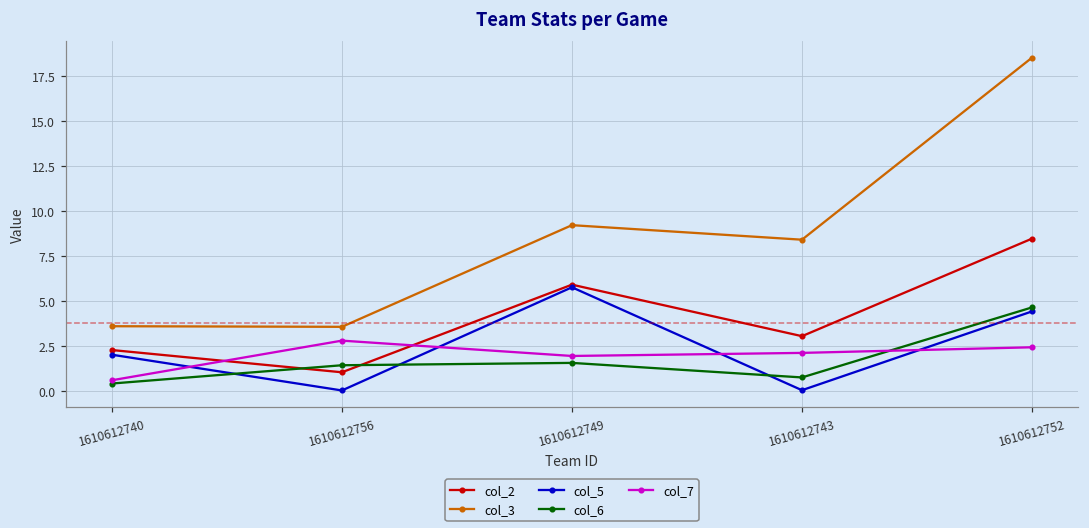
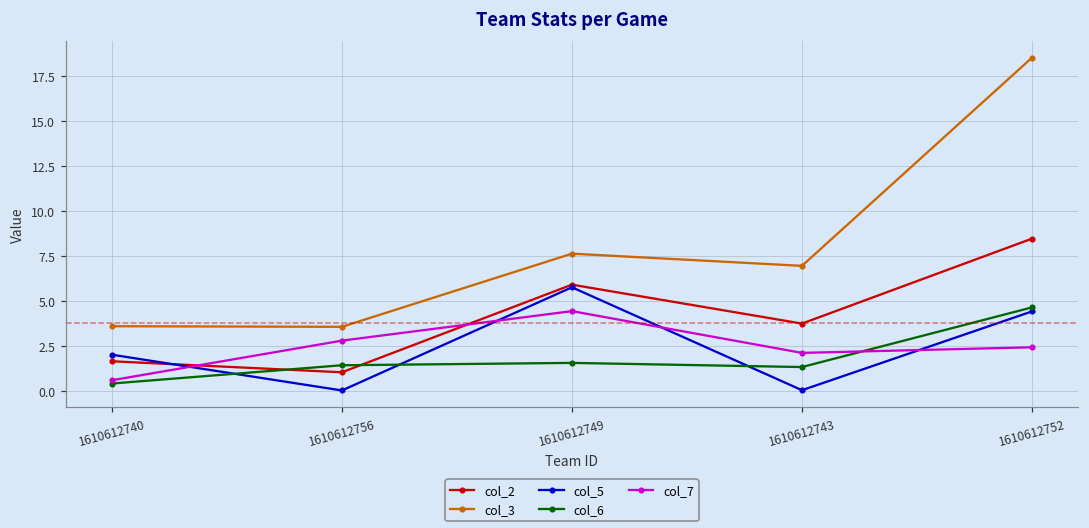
  {
    "col_2": {
-     "1610612740": 2.3,
+     "1610612740": 1.7,
      "1610612756": 1.0,
-     "1610612743": 3.0,
+     "1610612743": 3.7,
      "1610612752": 8.5
    },
    "col_3": {
      "1610612740": 3.6,
      "1610612756": 3.6,
-     "1610612749": 9.2,
-     "1610612743": 8.4,
+     "1610612749": 7.6,
+     "1610612743": 7.0,
      "1610612752": 18.5
    },
    "col_5": {
      "1610612740": 2.0,
      "1610612756": 0.0,
      "1610612743": 0.0,
      "1610612752": 4.4
    },
    "col_6": {
      "1610612740": 0.4,
      "1610612756": 1.4,
      "1610612749": 1.6,
-     "1610612743": 0.8,
+     "1610612743": 1.3,
      "1610612752": 4.6
    },
    "col_7": {
      "1610612740": 0.6,
      "1610612756": 2.8,
-     "1610612749": 1.9,
+     "1610612749": 4.4,
      "1610612743": 2.1,
      "1610612752": 2.4
    }
  }
